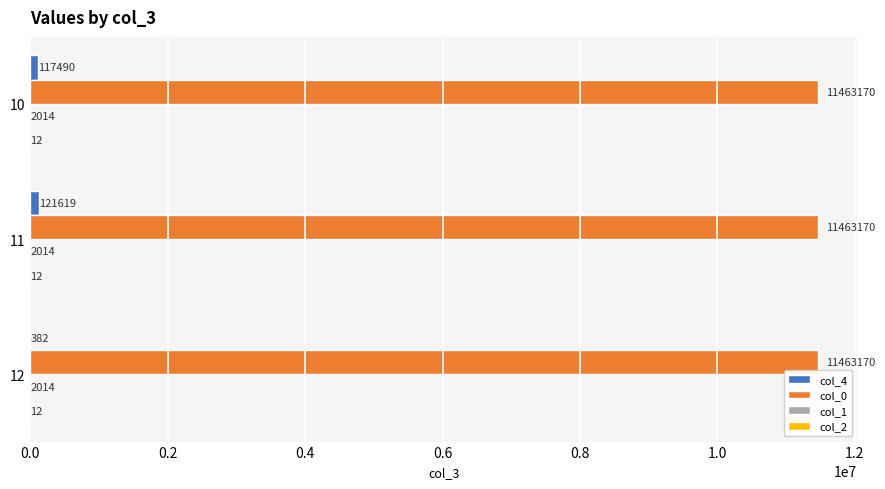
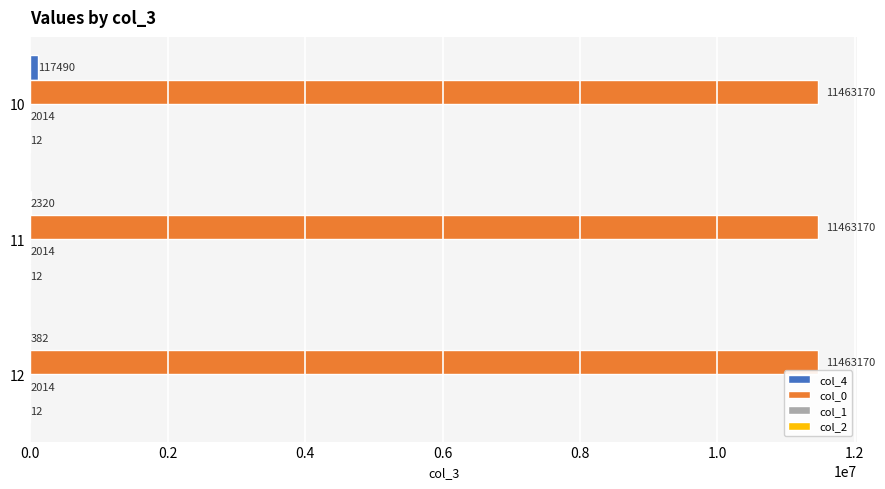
  {
    "col_4": {
      "10": 117490,
-     "11": 121619,
+     "11": 2320,
      "12": 382
    },
    "col_0": {
      "10": 11463170,
      "11": 11463170,
      "12": 11463170
    },
    "col_1": {
      "10": 2014,
      "11": 2014,
      "12": 2014
    },
    "col_2": {
      "10": 12,
      "11": 12,
      "12": 12
    }
  }
